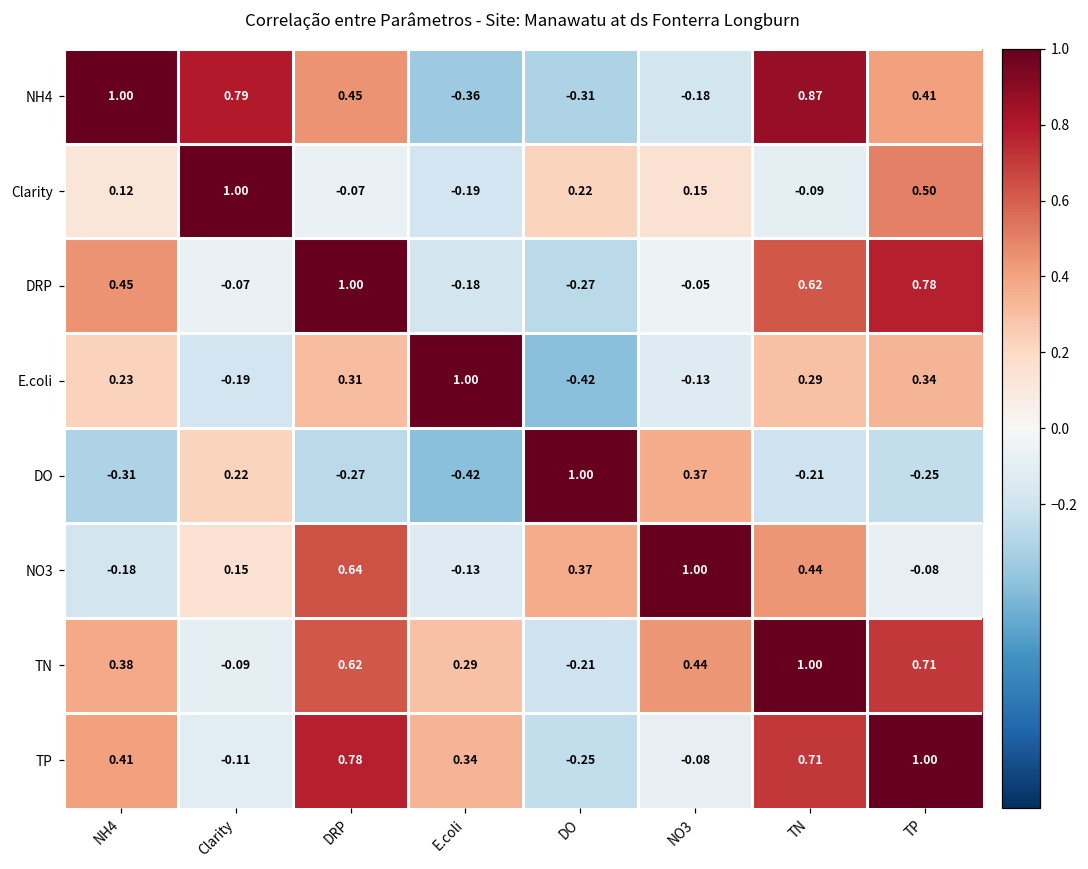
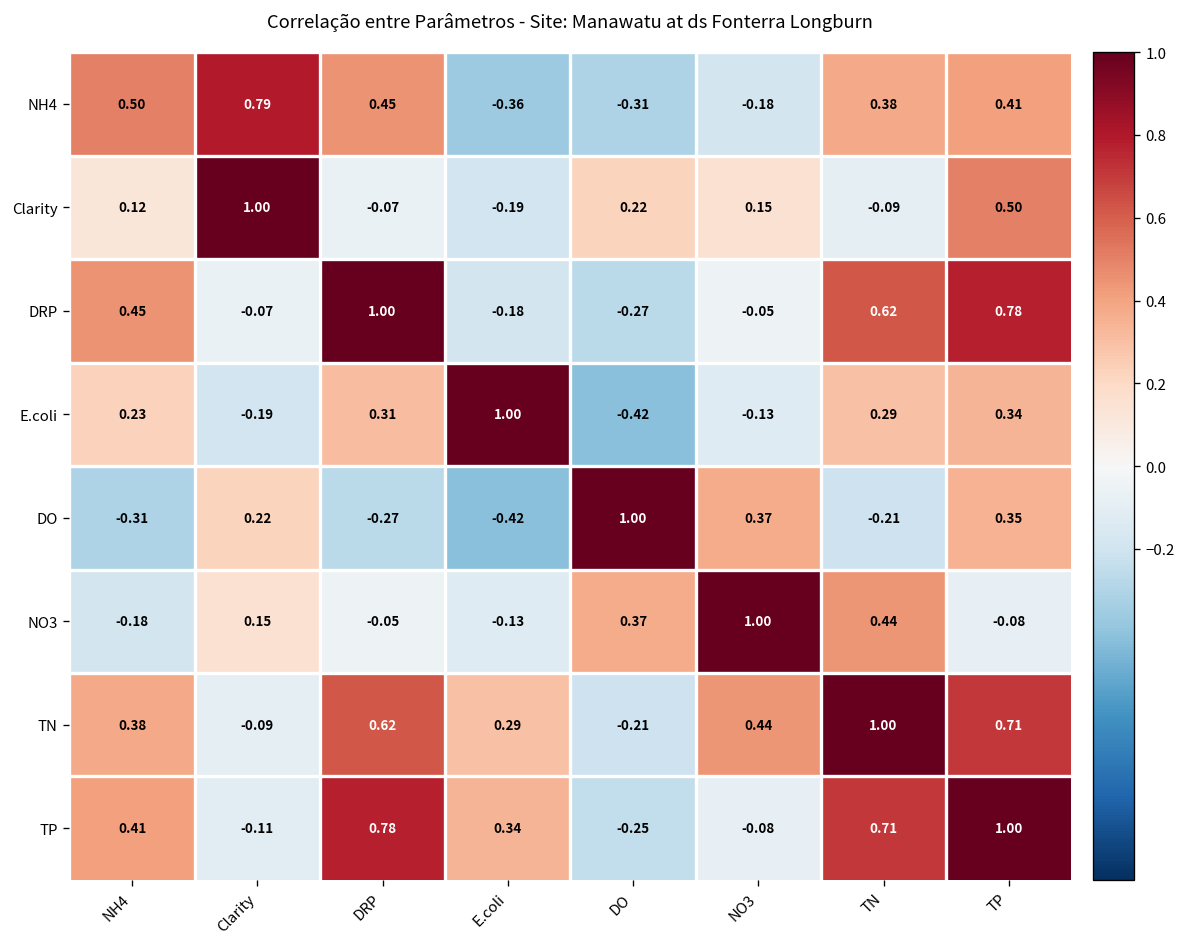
  {
    "NH4": {
-     "NH4": 1.00,
+     "NH4": 0.50,
      "Clarity": 0.79,
      "DRP": 0.45,
      "E.coli": -0.36,
      "DO": -0.31,
      "NO3": -0.18,
-     "TN": 0.87,
+     "TN": 0.38,
      "TP": 0.41
    },
    "Clarity": {
      "NH4": 0.12,
      "Clarity": 1.00,
      "DRP": -0.07,
      "E.coli": -0.19,
      "DO": 0.22,
      "NO3": 0.15,
      "TN": -0.09,
      "TP": 0.50
    },
    "DRP": {
      "NH4": 0.45,
      "Clarity": -0.07,
      "DRP": 1.00,
      "E.coli": -0.18,
      "DO": -0.27,
      "NO3": -0.05,
      "TN": 0.62,
      "TP": 0.78
    },
    "E.coli": {
      "NH4": 0.23,
      "Clarity": -0.19,
      "DRP": 0.31,
      "E.coli": 1.00,
      "DO": -0.42,
      "NO3": -0.13,
      "TN": 0.29,
      "TP": 0.34
    },
    "DO": {
      "NH4": -0.31,
      "Clarity": 0.22,
      "DRP": -0.27,
      "E.coli": -0.42,
      "DO": 1.00,
      "NO3": 0.37,
      "TN": -0.21,
-     "TP": -0.25
+     "TP": 0.35
    },
    "NO3": {
      "NH4": -0.18,
      "Clarity": 0.15,
-     "DRP": 0.64,
+     "DRP": -0.05,
      "E.coli": -0.13,
      "DO": 0.37,
      "NO3": 1.00,
      "TN": 0.44,
      "TP": -0.08
    },
    "TN": {
      "NH4": 0.38,
      "Clarity": -0.09,
      "DRP": 0.62,
      "E.coli": 0.29,
      "DO": -0.21,
      "NO3": 0.44,
      "TN": 1.00,
      "TP": 0.71
    },
    "TP": {
      "NH4": 0.41,
      "Clarity": -0.11,
      "DRP": 0.78,
      "E.coli": 0.34,
      "DO": -0.25,
      "NO3": -0.08,
      "TN": 0.71,
      "TP": 1.00
    }
  }
